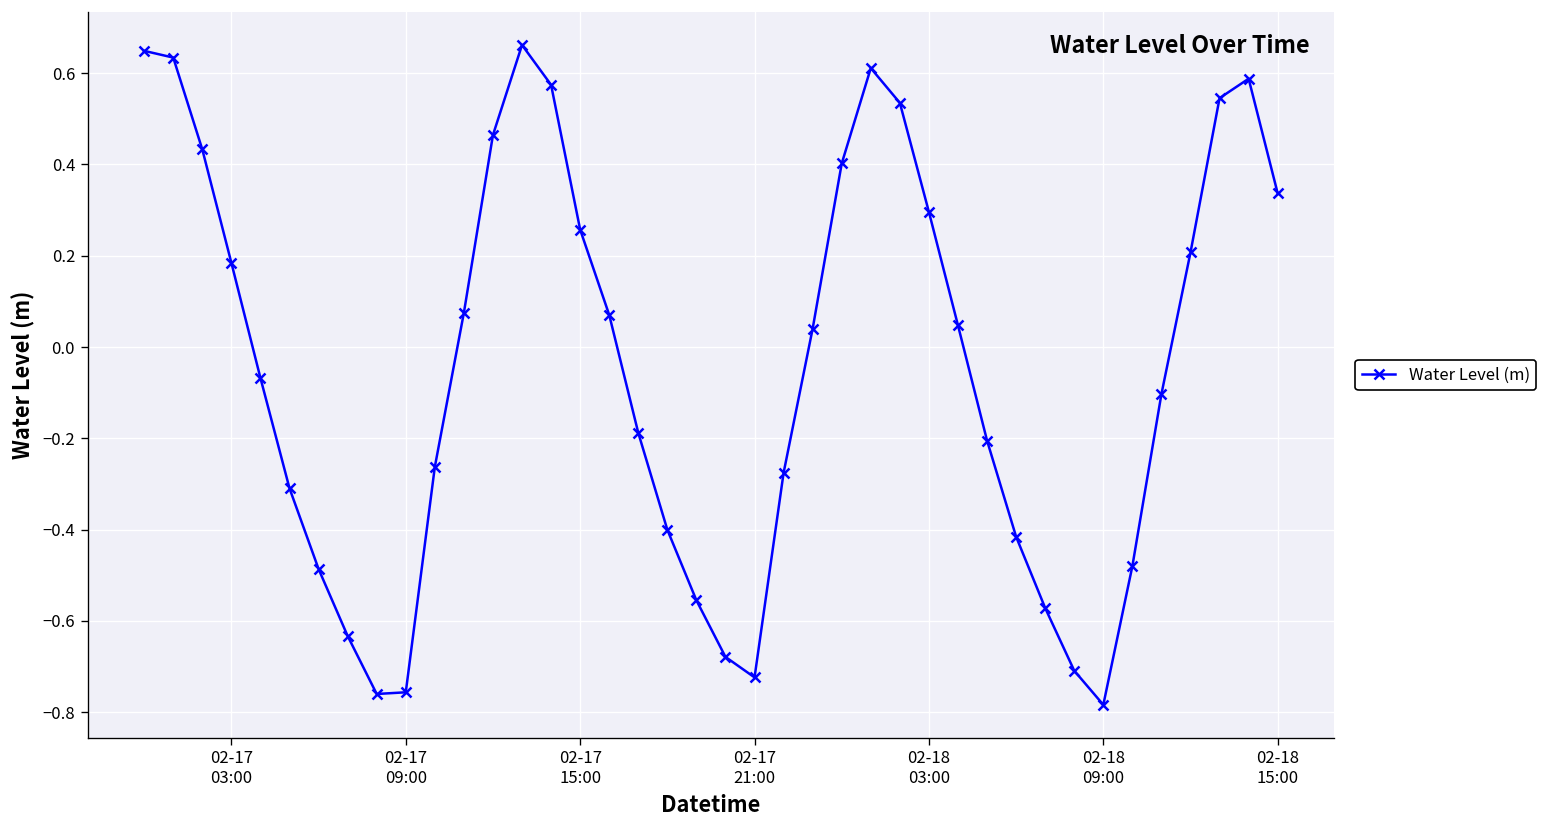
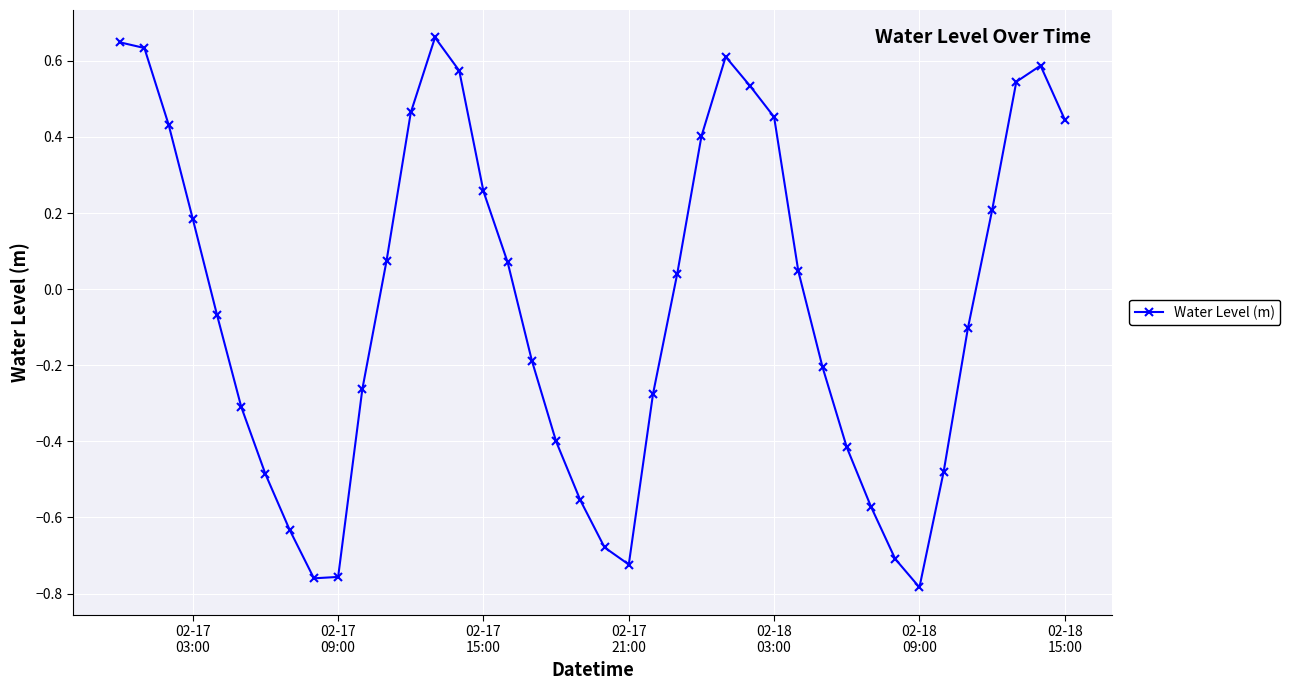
  {
    "02-17 03:00": 0.18,
    "02-17 09:00": -0.76,
    "02-17 15:00": 0.26,
    "02-17 21:00": -0.72,
-   "02-18 03:00": 0.30,
+   "02-18 03:00": 0.45,
    "02-18 09:00": -0.78,
-   "02-18 15:00": 0.34
+   "02-18 15:00": 0.45
  }
